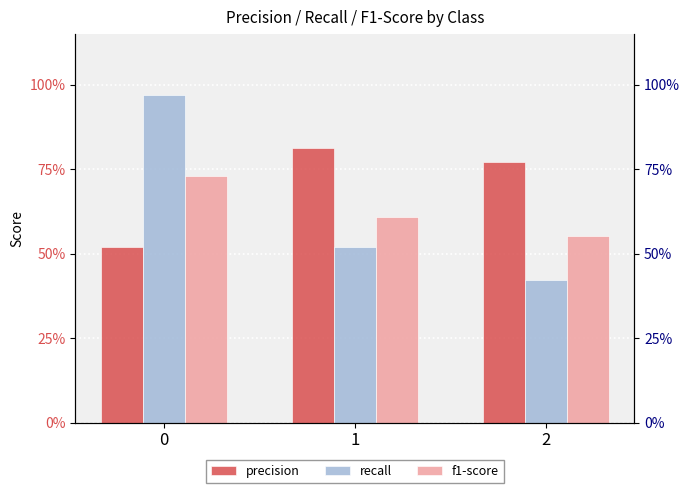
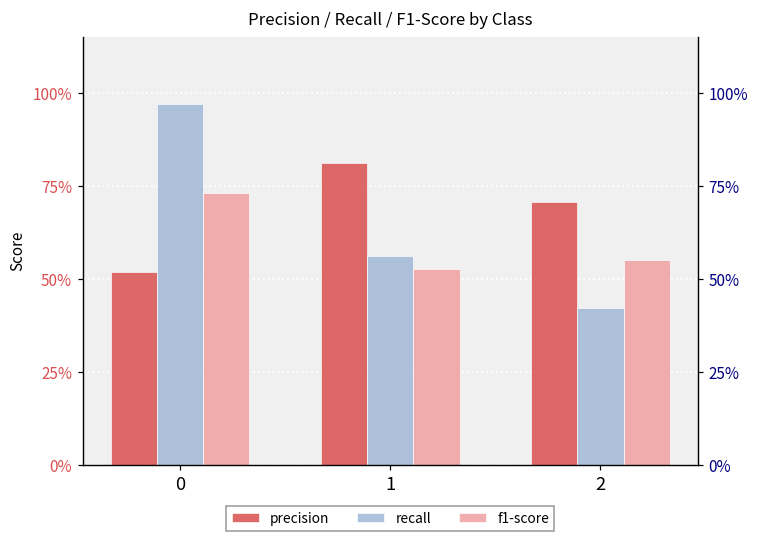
  {
    "precision": {
      "0": "52%",
      "1": "81%",
-     "2": "77%"
+     "2": "71%"
    },
    "recall": {
      "0": "97%",
-     "1": "52%",
+     "1": "56%",
      "2": "42%"
    },
    "f1-score": {
      "0": "73%",
-     "1": "61%",
+     "1": "53%",
      "2": "55%"
    }
  }
